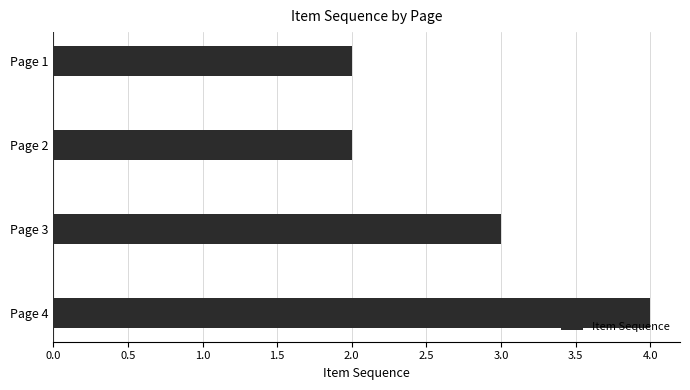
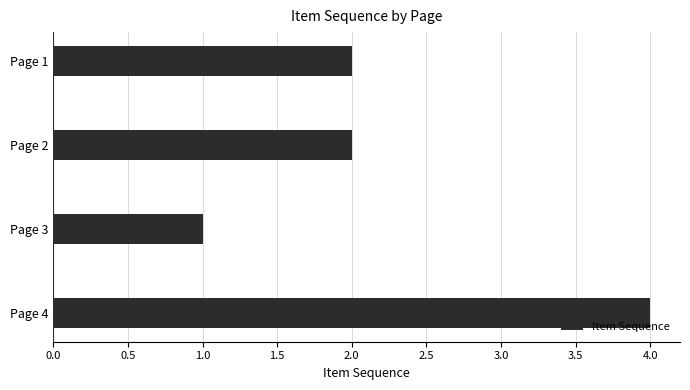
  {
    "Page 1": 2,
    "Page 2": 2,
-   "Page 3": 3,
+   "Page 3": 1,
    "Page 4": 4
  }
